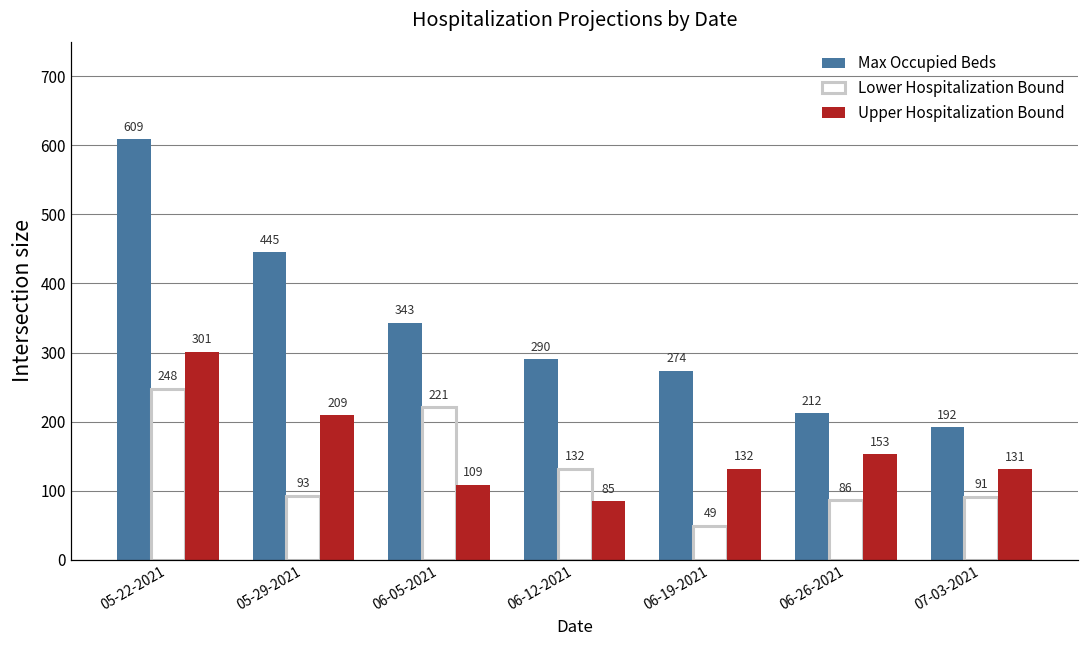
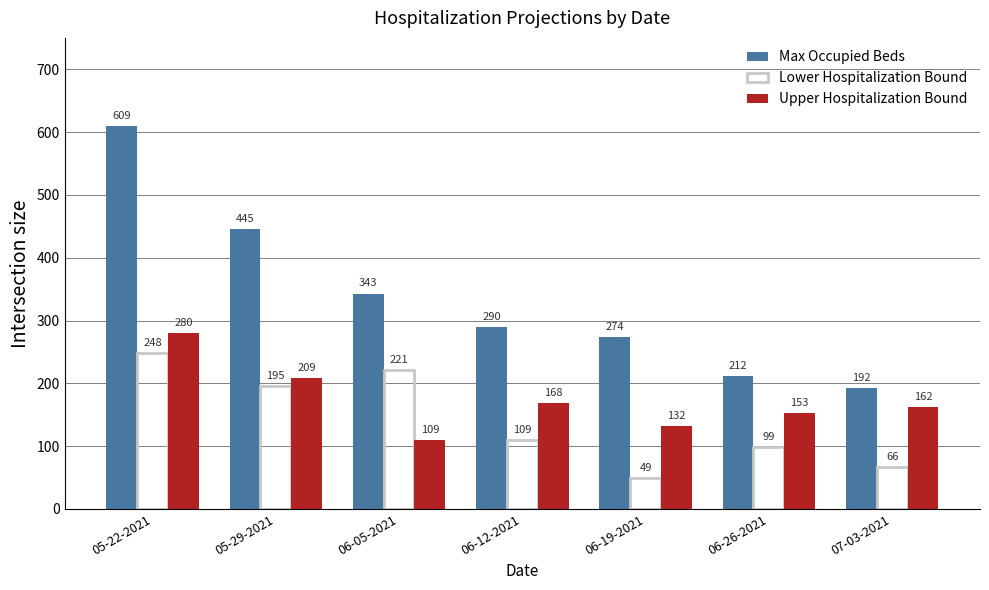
  {
    "Max Occupied Beds": {
      "05-22-2021": 609,
      "05-29-2021": 445,
      "06-05-2021": 343,
      "06-12-2021": 290,
      "06-19-2021": 274,
      "06-26-2021": 212,
      "07-03-2021": 192
    },
    "Lower Hospitalization Bound": {
      "05-22-2021": 248,
-     "05-29-2021": 93,
+     "05-29-2021": 195,
      "06-05-2021": 221,
-     "06-12-2021": 132,
+     "06-12-2021": 109,
      "06-19-2021": 49,
-     "06-26-2021": 86,
-     "07-03-2021": 91
+     "06-26-2021": 99,
+     "07-03-2021": 66
    },
    "Upper Hospitalization Bound": {
-     "05-22-2021": 301,
+     "05-22-2021": 280,
      "05-29-2021": 209,
      "06-05-2021": 109,
-     "06-12-2021": 85,
+     "06-12-2021": 168,
      "06-19-2021": 132,
      "06-26-2021": 153,
-     "07-03-2021": 131
+     "07-03-2021": 162
    }
  }
